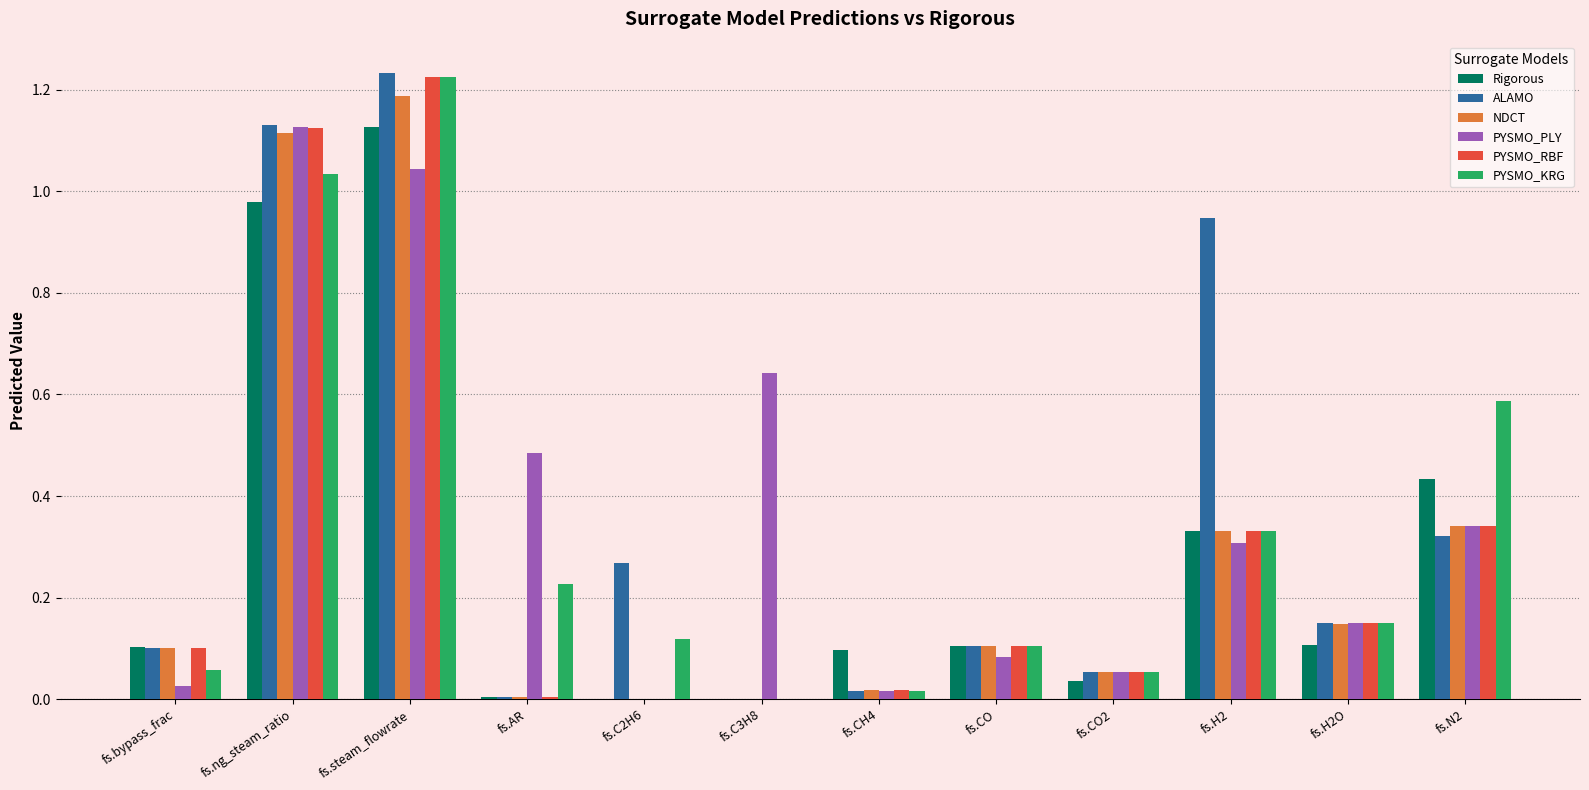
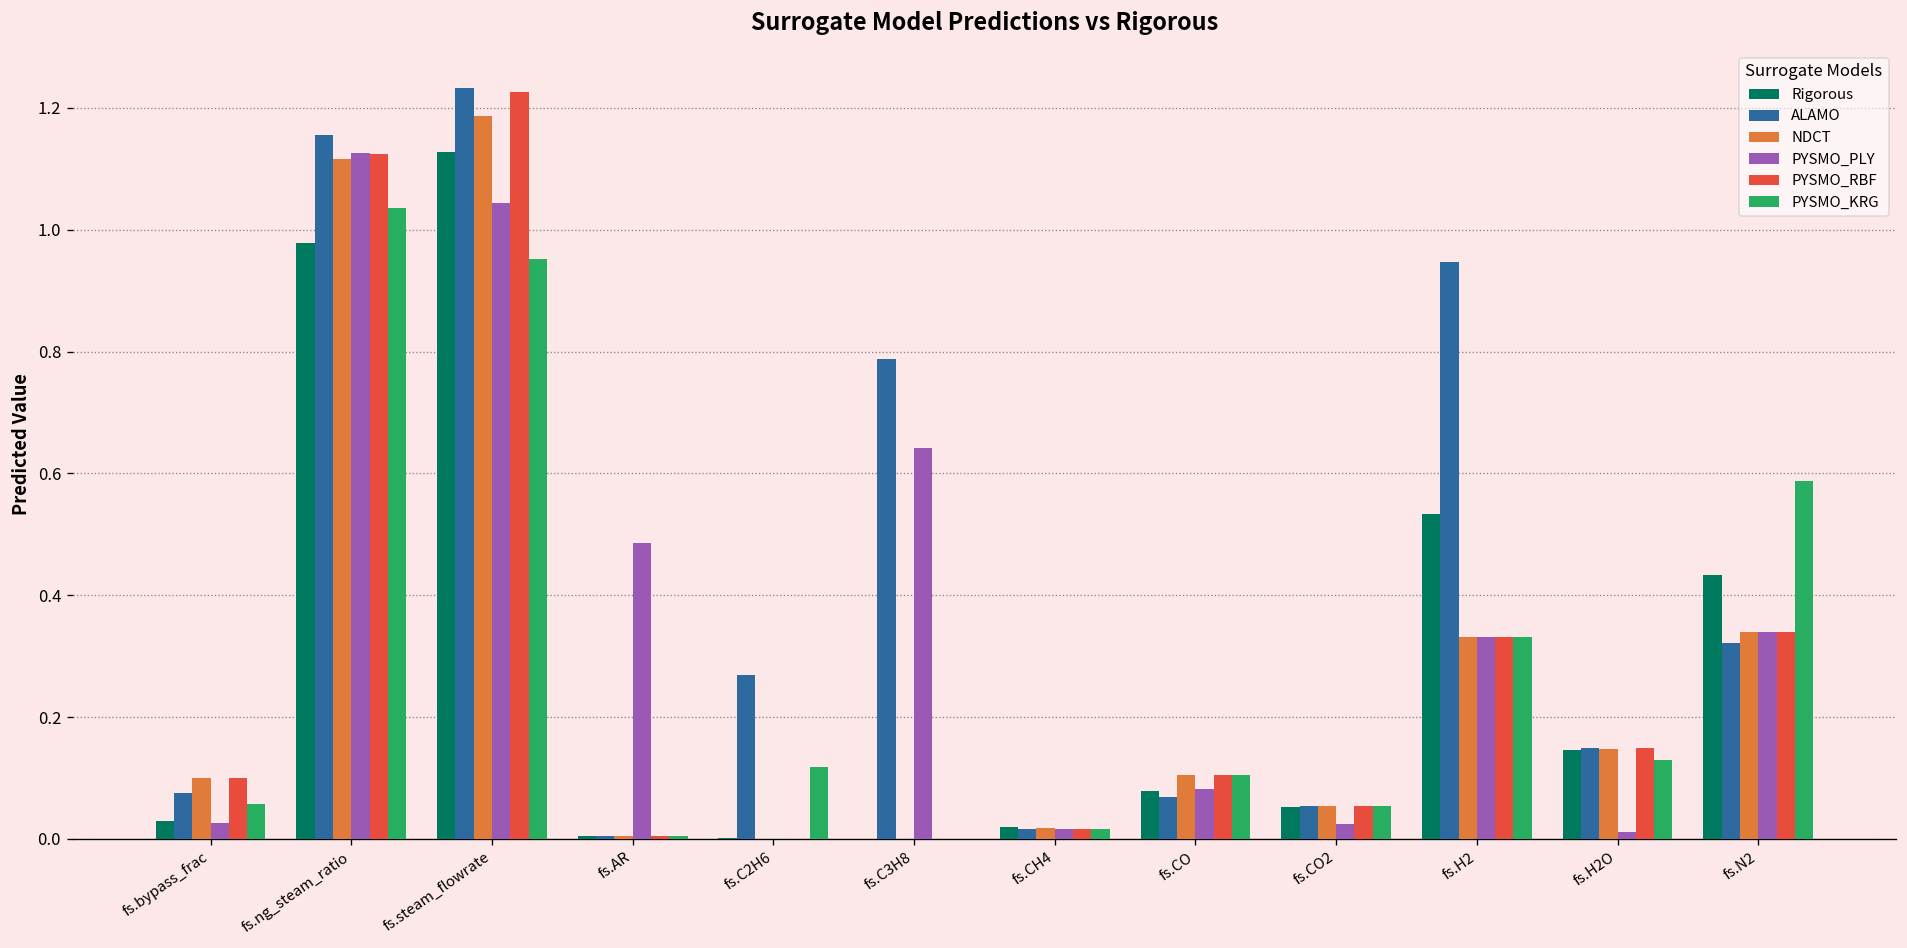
  {
    "Rigorous": {
-     "fs.bypass_frac": 0.10,
+     "fs.bypass_frac": 0.03,
      "fs.ng_steam_ratio": 0.98,
      "fs.steam_flowrate": 1.13,
-     "fs.CH4": 0.10,
-     "fs.CO": 0.11,
-     "fs.CO2": 0.04,
-     "fs.H2": 0.33,
-     "fs.H2O": 0.11,
+     "fs.CH4": 0.02,
+     "fs.CO": 0.08,
+     "fs.CO2": 0.05,
+     "fs.H2": 0.53,
+     "fs.H2O": 0.15,
      "fs.N2": 0.43
    },
    "ALAMO": {
-     "fs.bypass_frac": 0.10,
-     "fs.ng_steam_ratio": 1.13,
+     "fs.bypass_frac": 0.08,
+     "fs.ng_steam_ratio": 1.16,
      "fs.steam_flowrate": 1.23,
      "fs.C2H6": 0.27,
-     "fs.C3H8": 0.00,
+     "fs.C3H8": 0.79,
      "fs.CH4": 0.02,
-     "fs.CO": 0.10,
+     "fs.CO": 0.07,
      "fs.CO2": 0.05,
      "fs.H2": 0.95,
      "fs.H2O": 0.15,
      "fs.N2": 0.32
    },
    "PYSMO_PLY": {
      "fs.bypass_frac": 0.03,
      "fs.ng_steam_ratio": 1.13,
      "fs.steam_flowrate": 1.04,
      "fs.AR": 0.49,
      "fs.C3H8": 0.64,
      "fs.CH4": 0.02,
      "fs.CO": 0.08,
-     "fs.CO2": 0.05,
-     "fs.H2": 0.31,
-     "fs.H2O": 0.15,
+     "fs.CO2": 0.02,
+     "fs.H2": 0.33,
+     "fs.H2O": 0.01,
      "fs.N2": 0.34
    },
    "PYSMO_KRG": {
      "fs.bypass_frac": 0.06,
      "fs.ng_steam_ratio": 1.03,
-     "fs.steam_flowrate": 1.23,
-     "fs.AR": 0.23,
+     "fs.steam_flowrate": 0.95,
+     "fs.AR": 0.00,
      "fs.C2H6": 0.12,
      "fs.CH4": 0.02,
      "fs.CO": 0.10,
      "fs.CO2": 0.05,
      "fs.H2": 0.33,
-     "fs.H2O": 0.15,
+     "fs.H2O": 0.13,
      "fs.N2": 0.59
    }
  }
